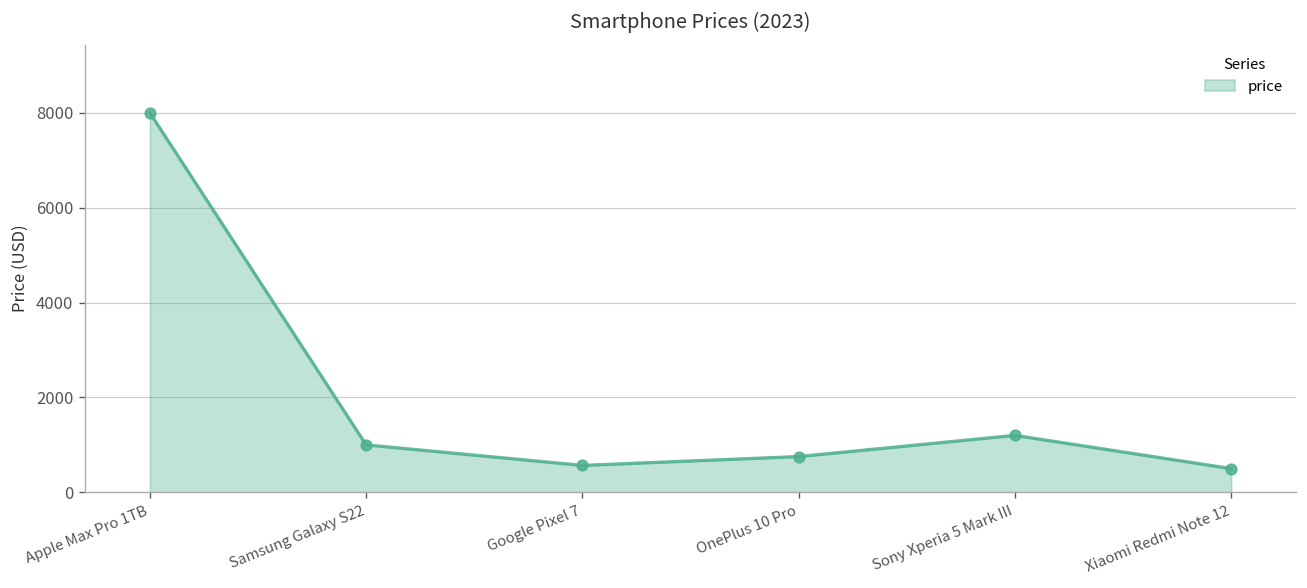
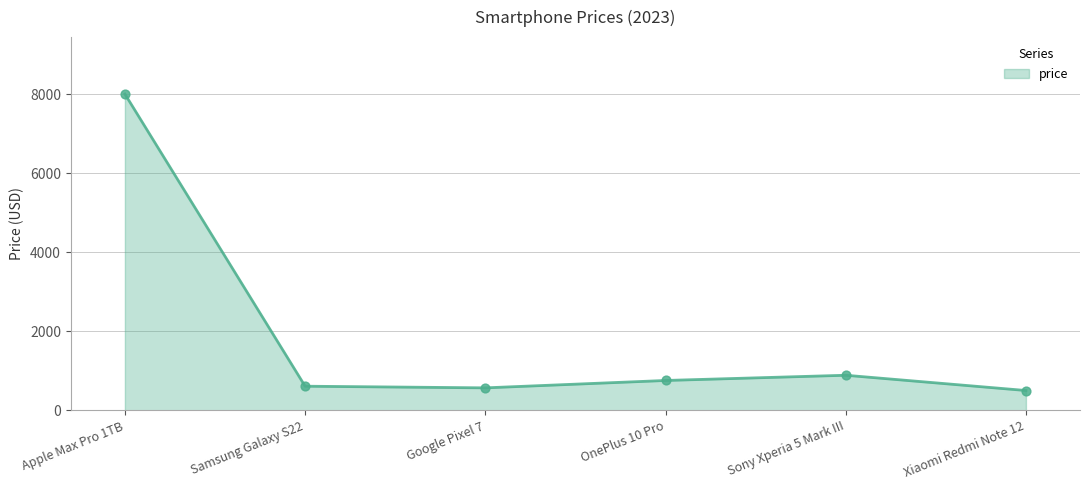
  {
    "Apple Max Pro 1TB": 8000,
-   "Samsung Galaxy S22": 1000,
+   "Samsung Galaxy S22": 600,
    "Google Pixel 7": 600,
    "OnePlus 10 Pro": 800,
-   "Sony Xperia 5 Mark III": 1200,
+   "Sony Xperia 5 Mark III": 900,
    "Xiaomi Redmi Note 12": 500
  }
